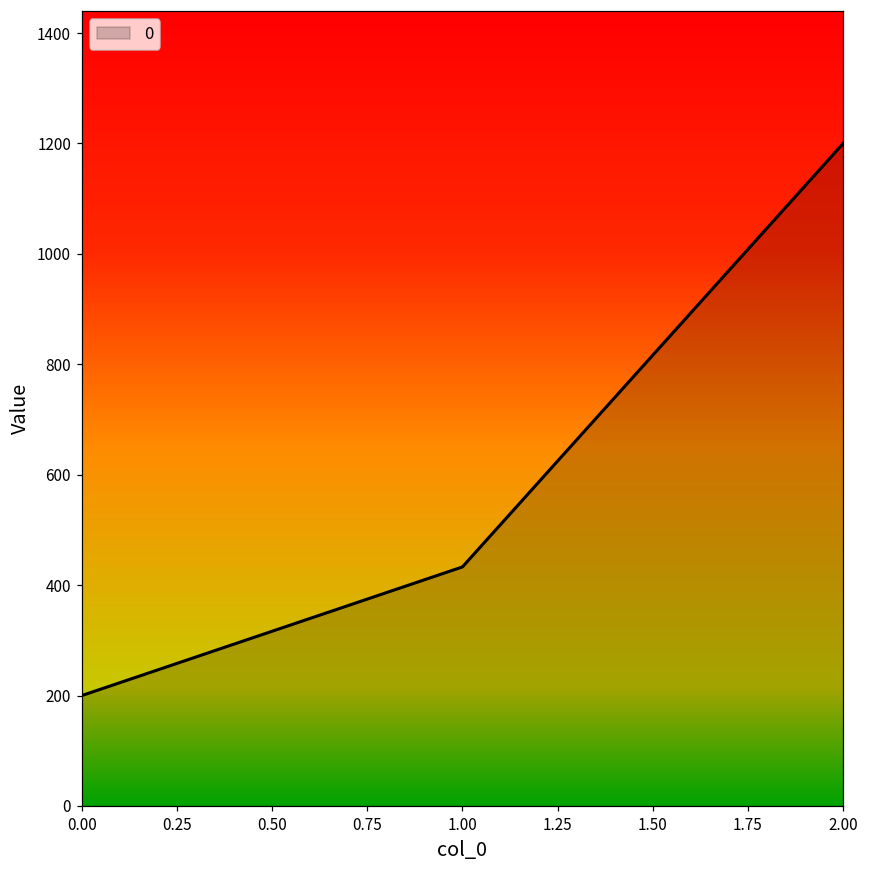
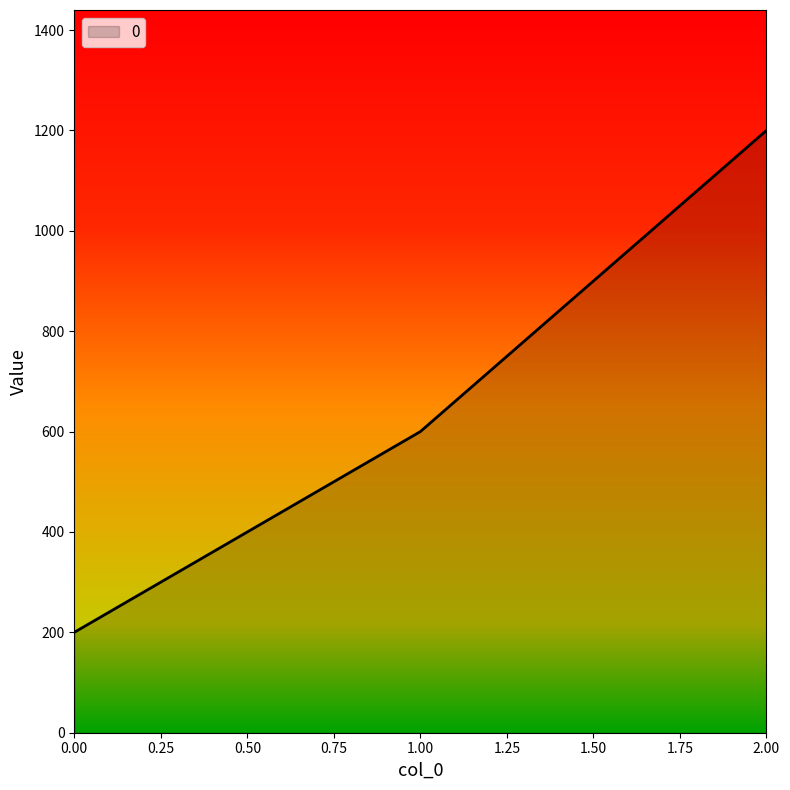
  {
    "0.00": 200,
-   "1.00": 430,
+   "1.00": 600,
    "2.00": 1200
  }
